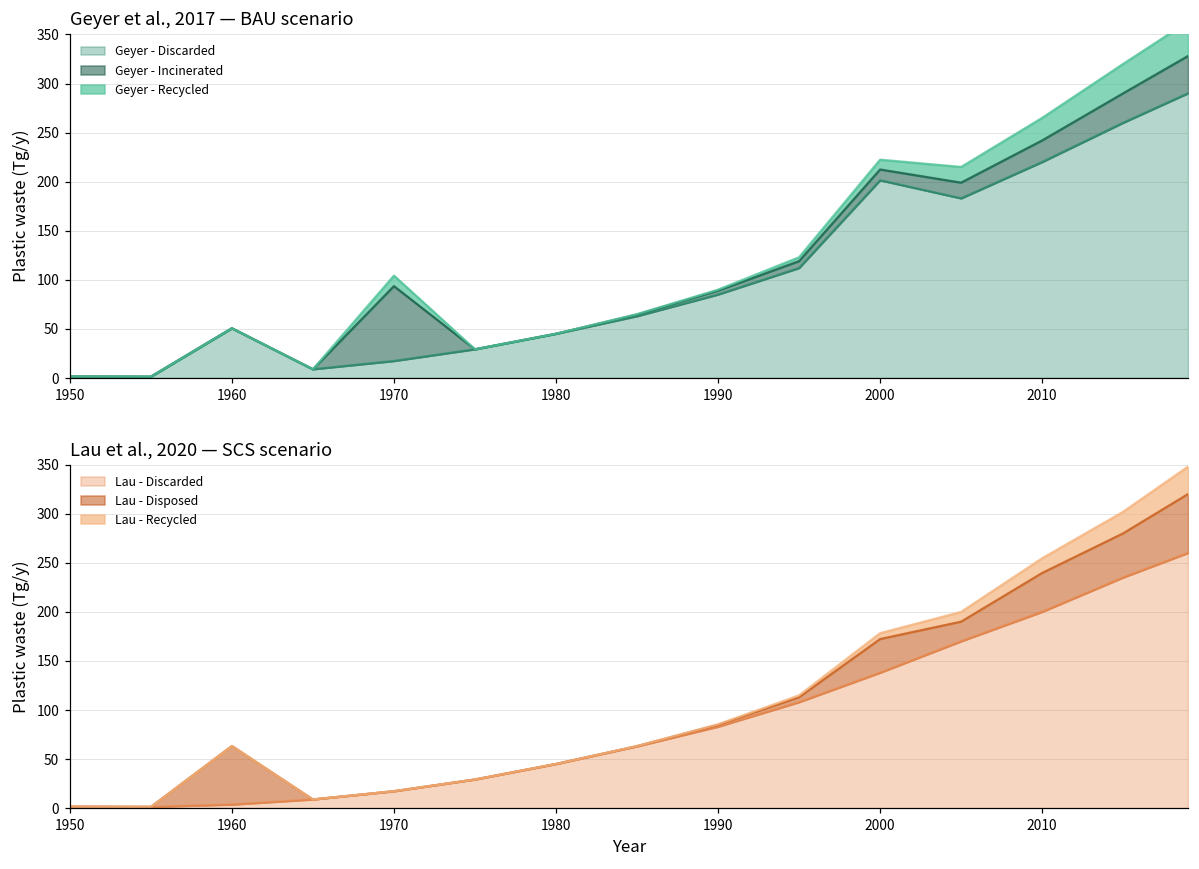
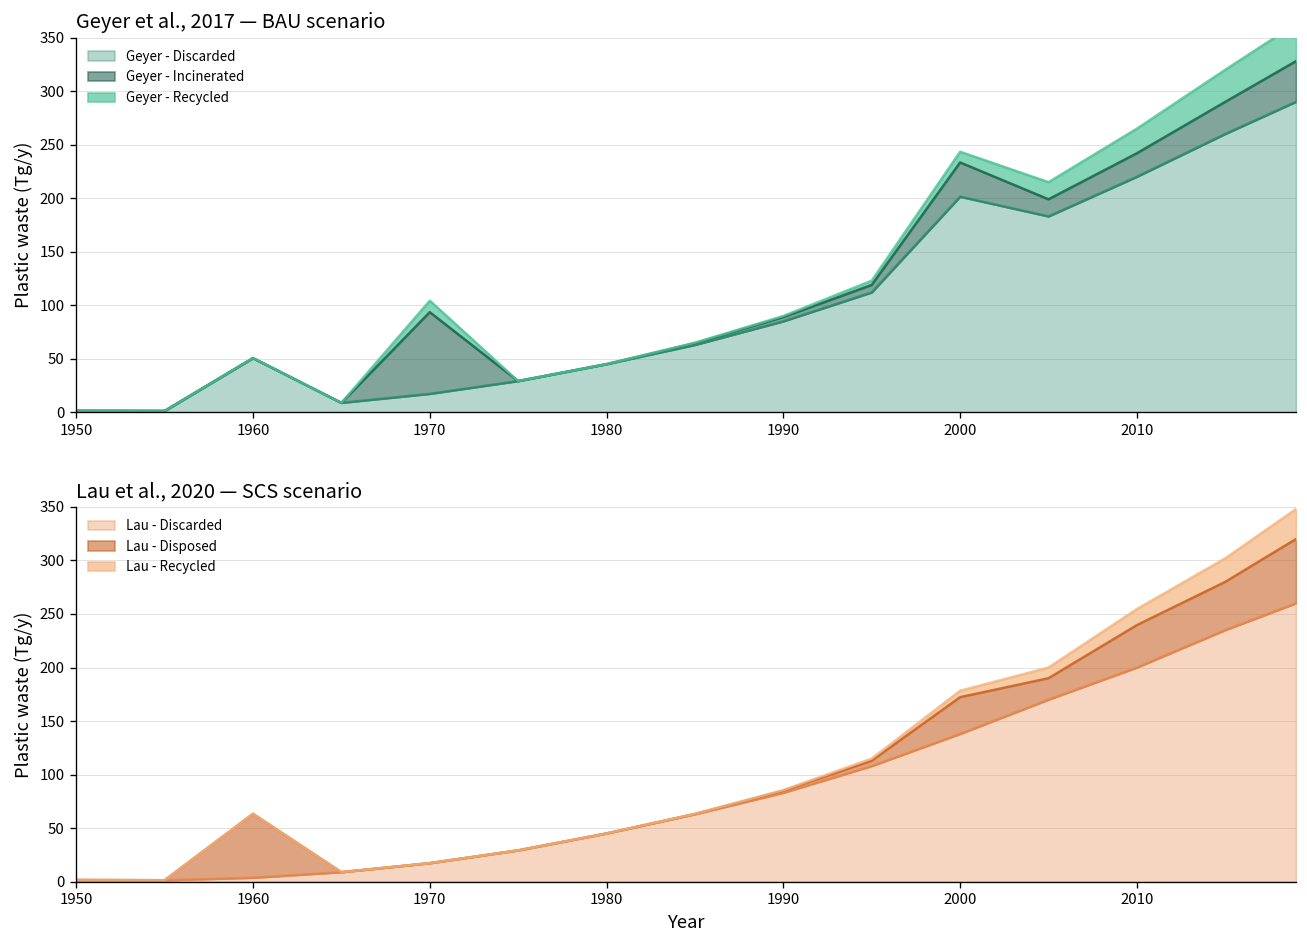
  {
    "Geyer et al., 2017 — BAU scenario": {
      "Geyer - Discarded": {
        "1970": 20,
        "1990": 90,
        "2000": 200,
        "2010": 220
      },
      "Geyer - Incinerated": {
        "1970": 80,
-       "2000": 10,
+       "2000": 30,
        "2010": 20
      },
      "Geyer - Recycled": {
        "1970": 10,
        "2000": 10,
        "2010": 20
      }
    }
  }
